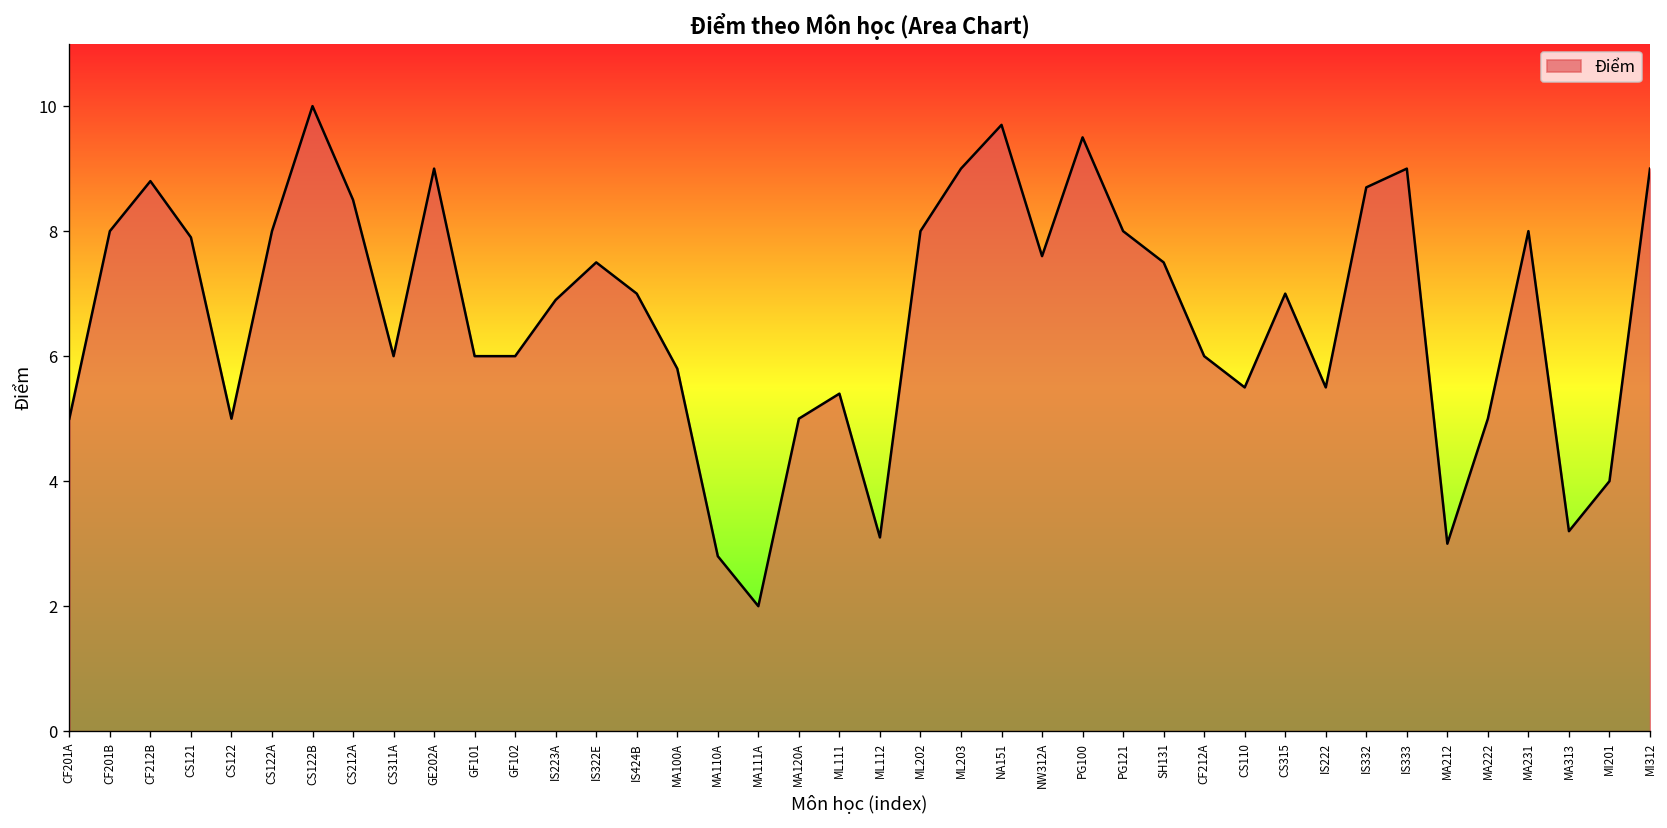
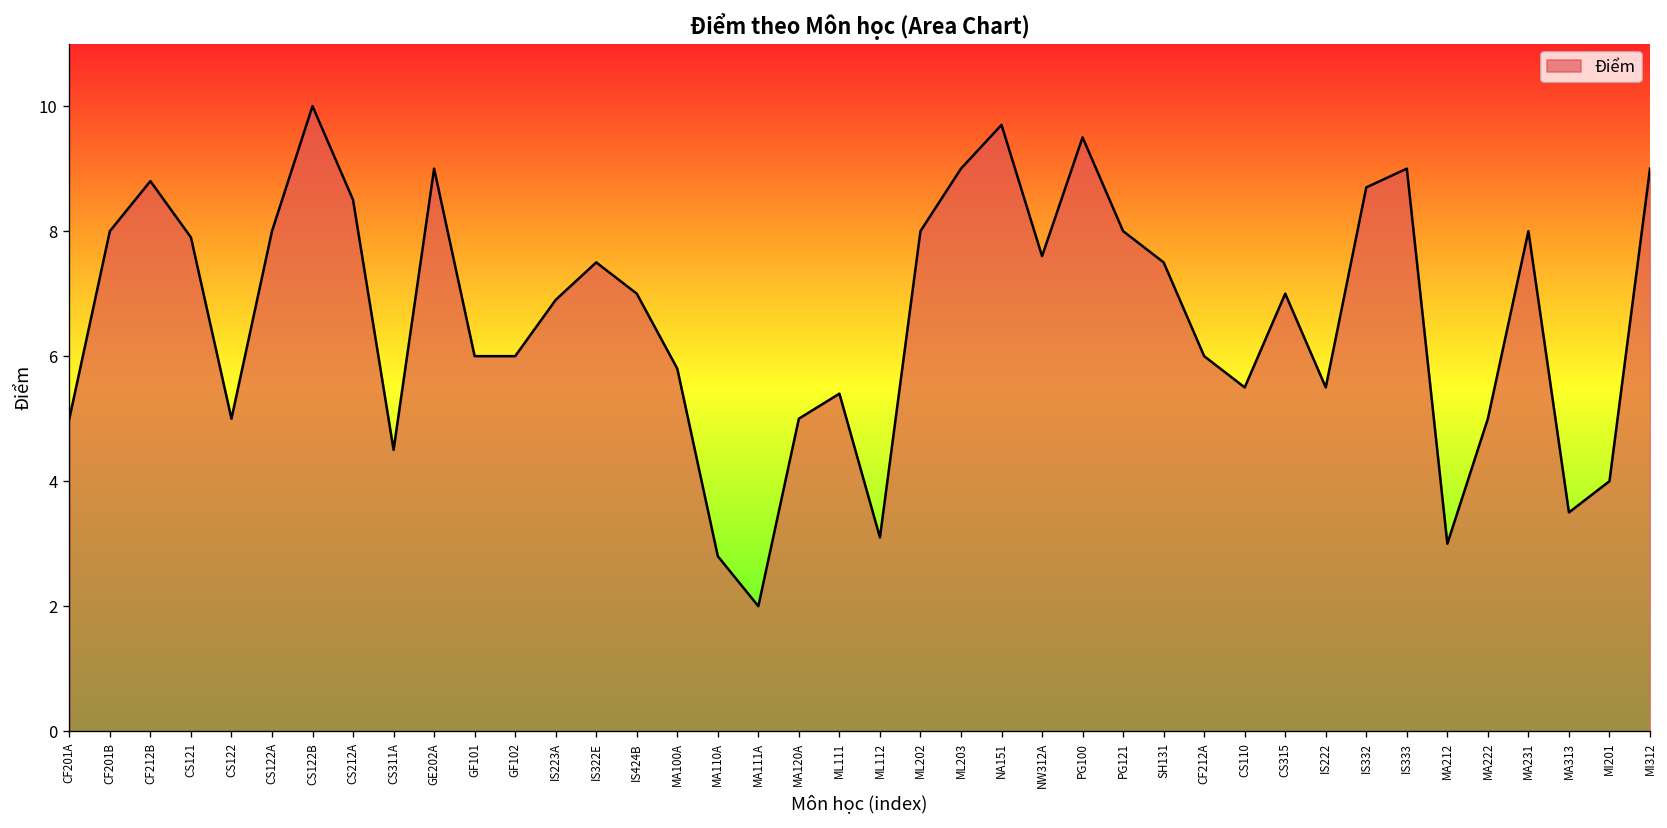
  {
    "CF201A": 5.0,
    "CF201B": 8.0,
    "CF212B": 8.8,
    "CS121": 7.9,
    "CS122": 5.0,
    "CS122A": 8.0,
    "CS122B": 10.0,
    "CS212A": 8.5,
-   "CS311A": 6.0,
+   "CS311A": 4.5,
    "GE202A": 9.0,
    "GF101": 6.0,
    "GF102": 6.0,
    "IS223A": 6.9,
    "IS322E": 7.5,
    "IS424B": 7.0,
    "MA100A": 5.8,
    "MA110A": 2.8,
    "MA111A": 2.0,
    "MA120A": 5.0,
    "ML111": 5.4,
    "ML112": 3.1,
    "ML202": 8.0,
    "ML203": 9.0,
    "NA151": 9.7,
    "NW312A": 7.6,
    "PG100": 9.5,
    "PG121": 8.0,
    "SH131": 7.5,
    "CF212A": 6.0,
    "CS110": 5.5,
    "CS315": 7.0,
    "IS222": 5.5,
    "IS332": 8.7,
    "IS333": 9.0,
    "MA212": 3.0,
    "MA222": 5.0,
    "MA231": 8.0,
-   "MA313": 3.2,
+   "MA313": 3.5,
    "MI201": 4.0,
    "MI312": 9.0
  }
